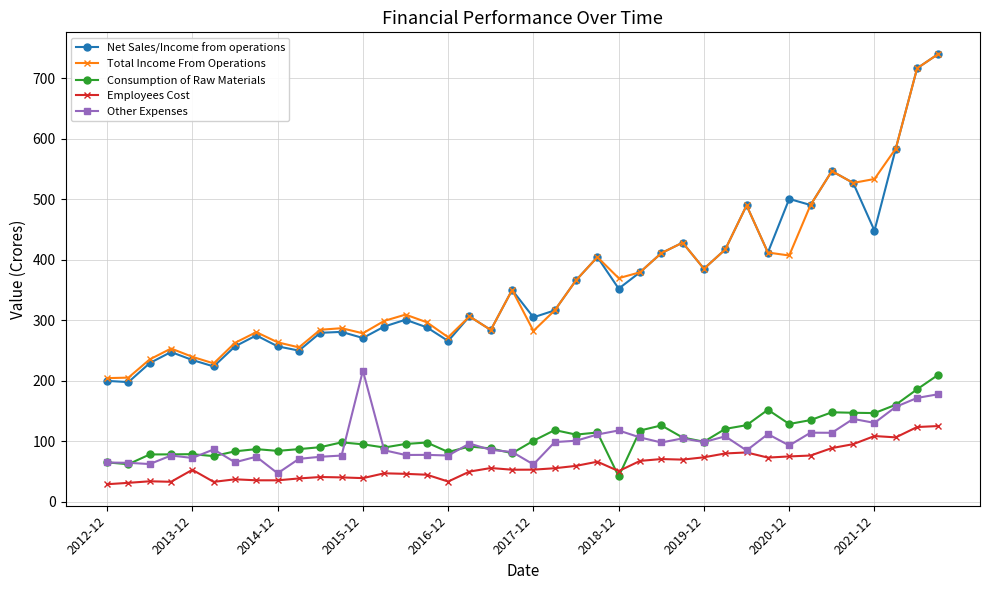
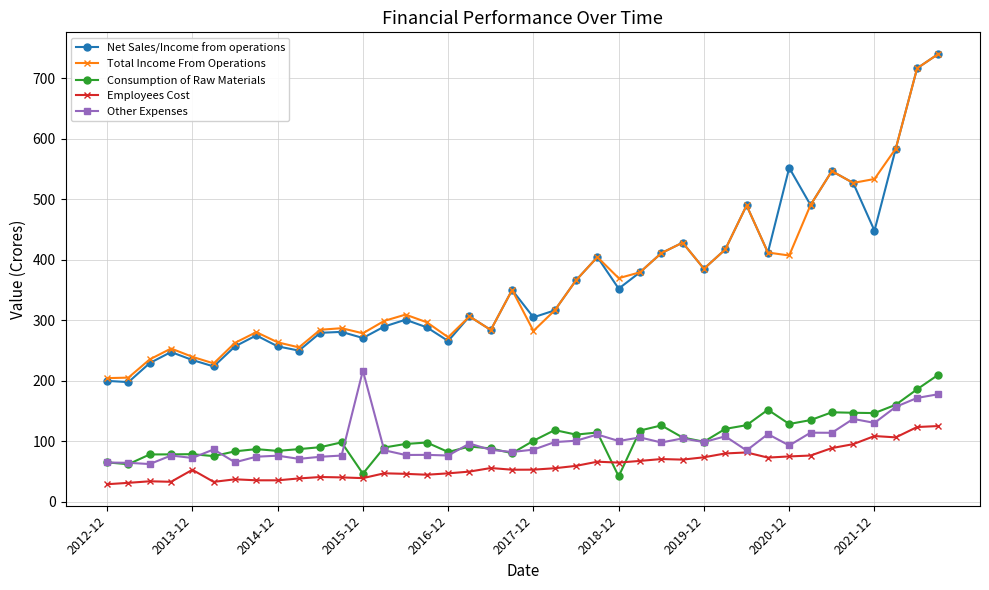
  {
    "Net Sales/Income from operations": {
      "2012-12": 200,
      "2013-12": 230,
      "2014-12": 260,
      "2015-12": 270,
      "2016-12": 270,
      "2017-12": 300,
      "2018-12": 350,
-     "2020-12": 500,
+     "2020-12": 550,
      "2021-12": 450
    },
    "Total Income From Operations": {
      "2012-12": 200,
      "2013-12": 240,
      "2014-12": 260,
      "2015-12": 280,
      "2016-12": 270,
      "2017-12": 280,
      "2018-12": 370,
      "2020-12": 410,
      "2021-12": 530
    },
    "Consumption of Raw Materials": {
      "2013-12": 80,
      "2014-12": 80,
-     "2015-12": 90,
+     "2015-12": 50,
      "2016-12": 80,
      "2017-12": 100,
      "2018-12": 40,
      "2020-12": 130,
      "2021-12": 150
    },
    "Employees Cost": {
      "2012-12": 30,
      "2013-12": 50,
      "2014-12": 40,
      "2015-12": 40,
-     "2016-12": 30,
+     "2016-12": 50,
      "2017-12": 50,
-     "2018-12": 50,
+     "2018-12": 60,
      "2019-12": 70,
      "2020-12": 70,
      "2021-12": 110
    },
    "Other Expenses": {
      "2013-12": 70,
-     "2014-12": 50,
+     "2014-12": 80,
      "2015-12": 220,
      "2016-12": 80,
-     "2017-12": 60,
-     "2018-12": 120,
+     "2017-12": 90,
+     "2018-12": 100,
      "2020-12": 90,
      "2021-12": 130
    }
  }
